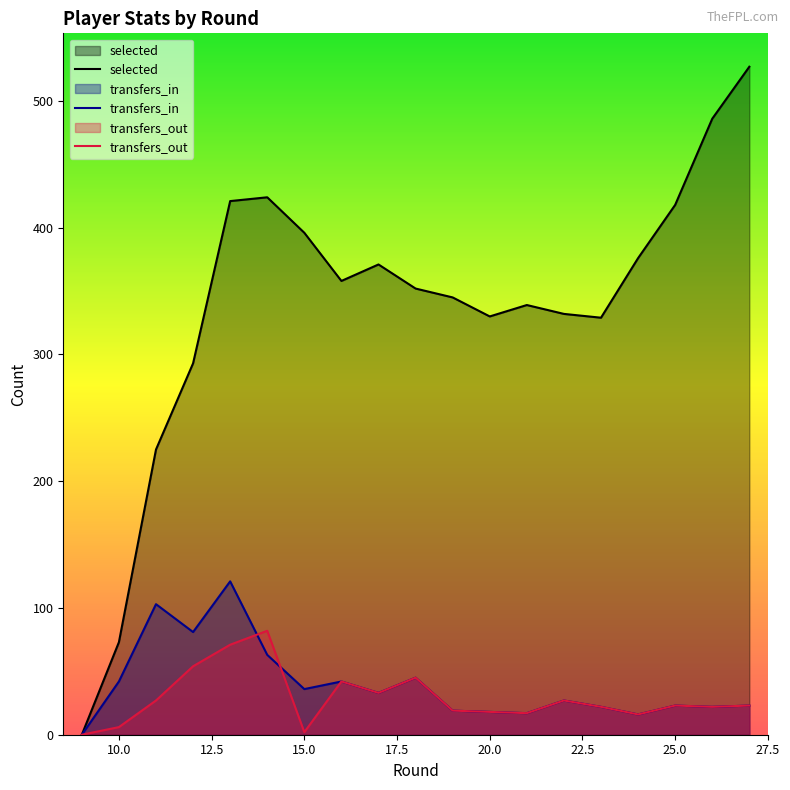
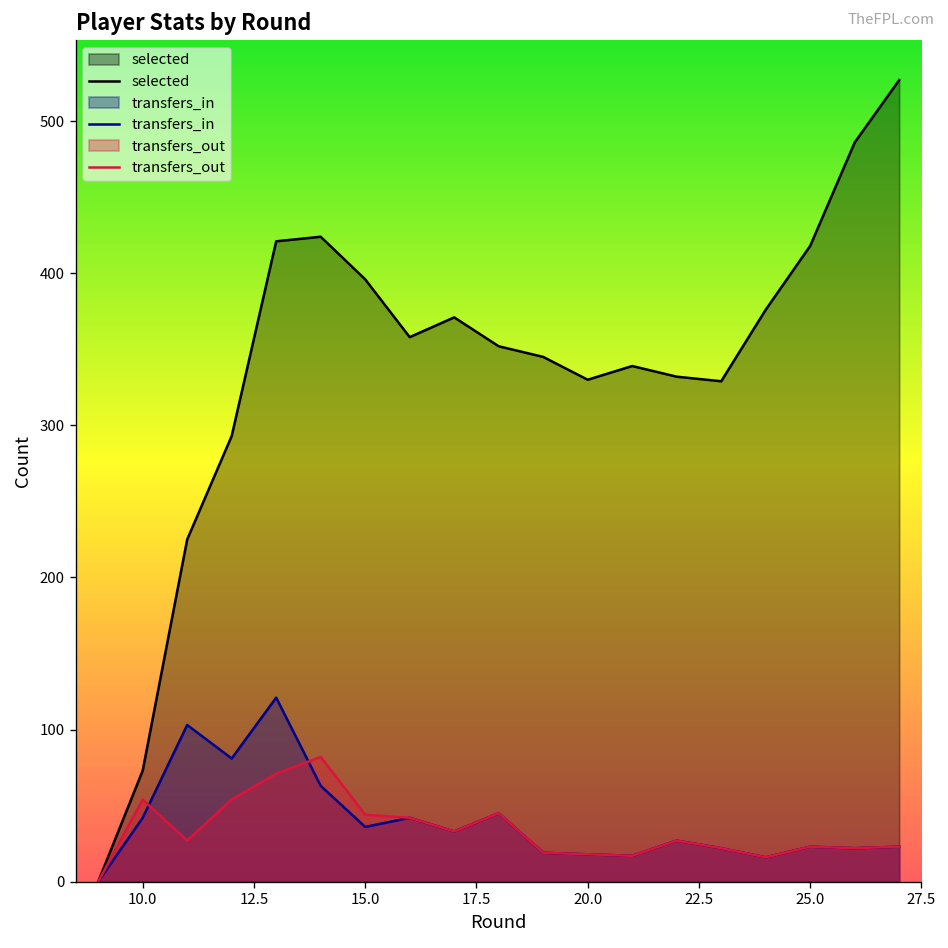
  {
    "selected": {
      "10.0": 73,
      "15.0": 396,
      "20.0": 330,
      "25.0": 418
    },
    "transfers_in": {
      "10.0": 42,
      "15.0": 36
    },
    "transfers_out": {
-     "10.0": 6,
-     "15.0": 2
+     "10.0": 54,
+     "15.0": 44
    }
  }
